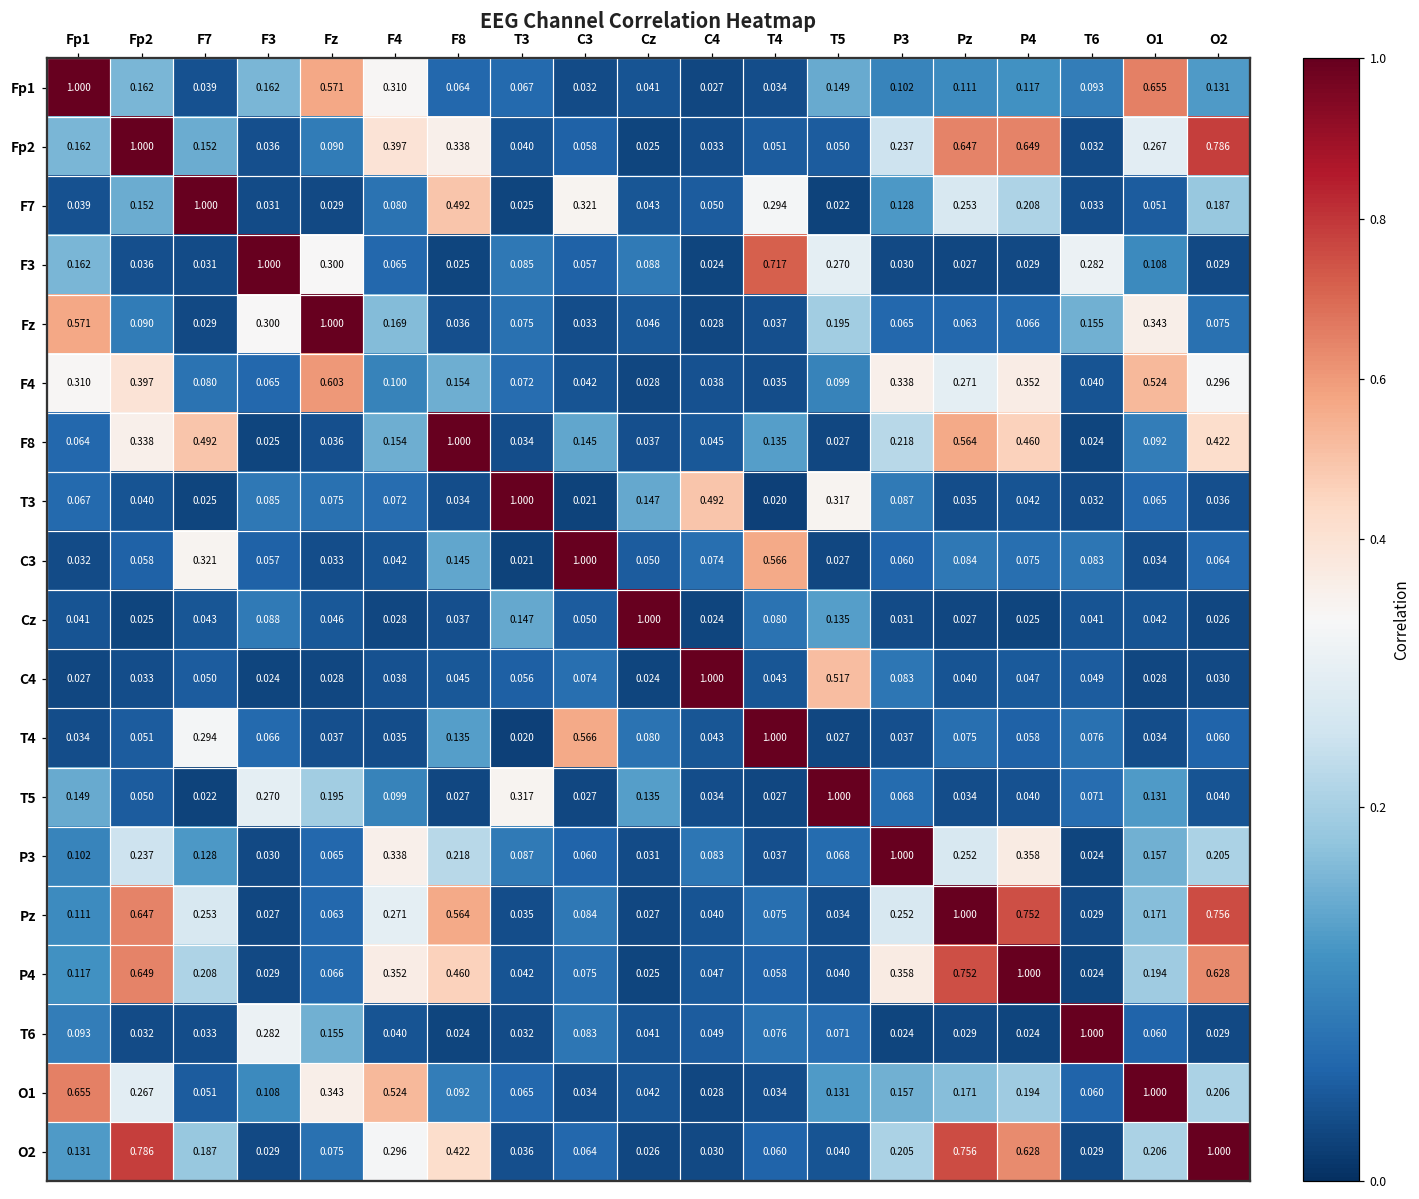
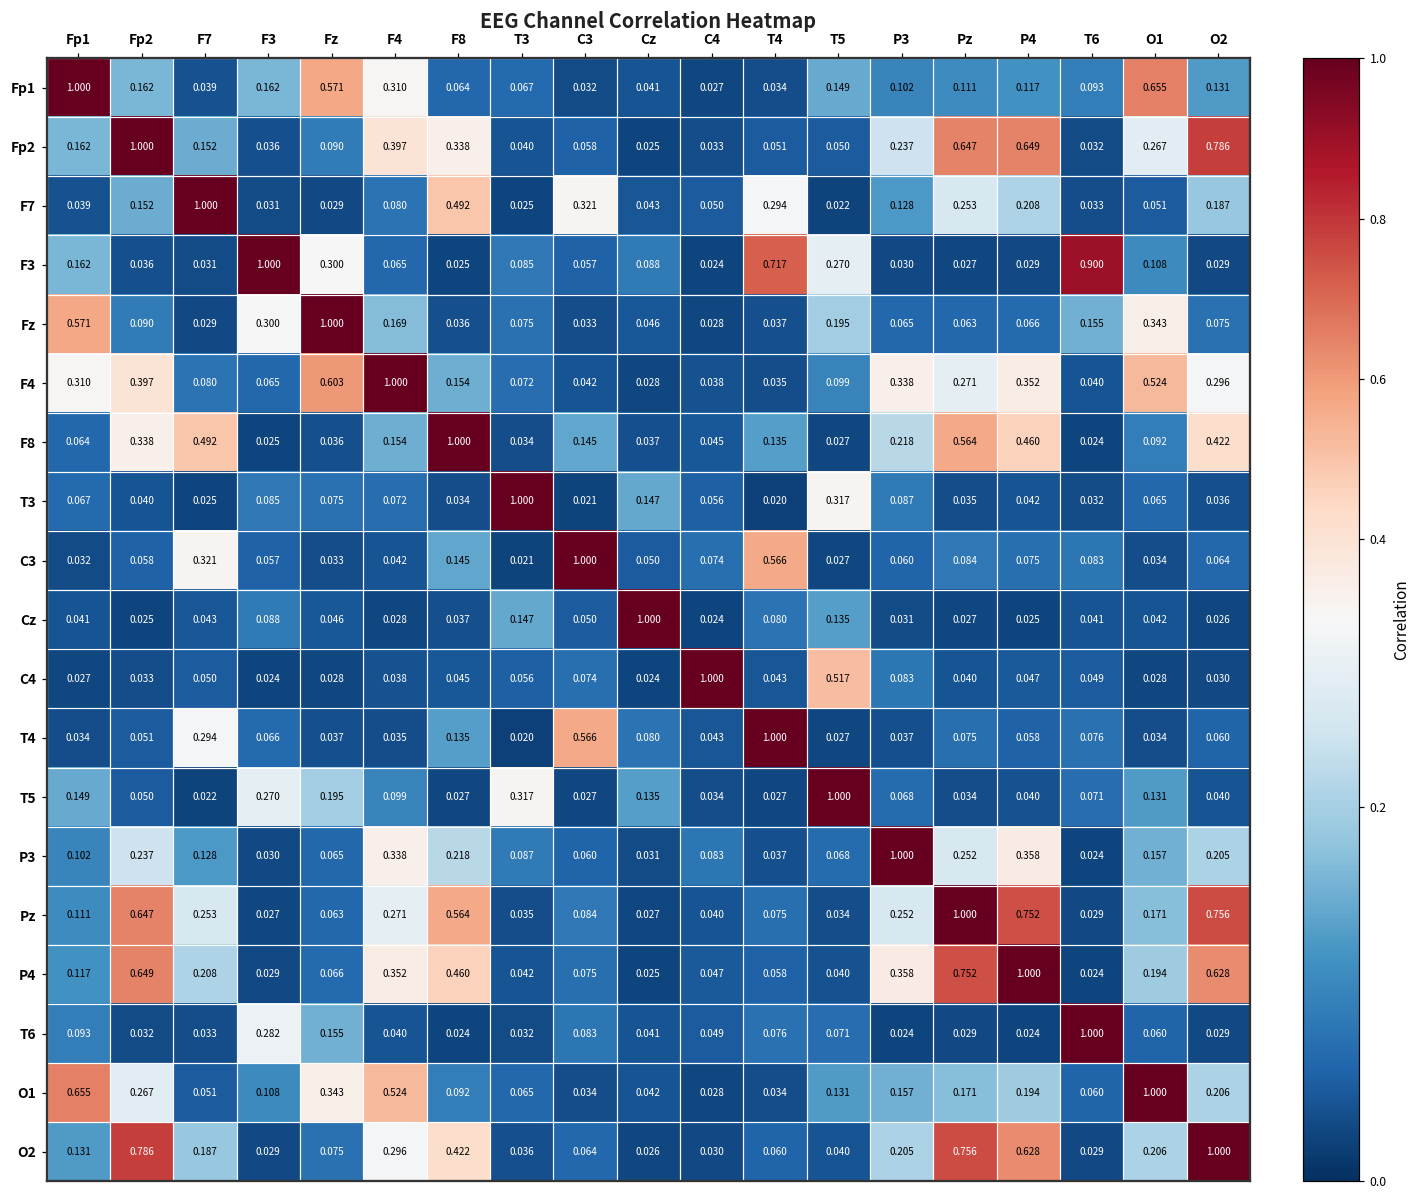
  {
    "F3": {
      "Fp1": 0.162,
      "Fp2": 0.036,
      "F7": 0.031,
      "F3": 1.000,
      "Fz": 0.300,
      "F4": 0.065,
      "F8": 0.025,
      "T3": 0.085,
      "C3": 0.057,
      "Cz": 0.088,
      "C4": 0.024,
      "T4": 0.717,
      "T5": 0.270,
      "P3": 0.030,
      "Pz": 0.027,
      "P4": 0.029,
-     "T6": 0.282,
+     "T6": 0.900,
      "O1": 0.108,
      "O2": 0.029
    },
    "F4": {
      "Fp1": 0.310,
      "Fp2": 0.397,
      "F7": 0.080,
      "F3": 0.065,
      "Fz": 0.603,
-     "F4": 0.100,
+     "F4": 1.000,
      "F8": 0.154,
      "T3": 0.072,
      "C3": 0.042,
      "Cz": 0.028,
      "C4": 0.038,
      "T4": 0.035,
      "T5": 0.099,
      "P3": 0.338,
      "Pz": 0.271,
      "P4": 0.352,
      "T6": 0.040,
      "O1": 0.524,
      "O2": 0.296
    },
    "T3": {
      "Fp1": 0.067,
      "Fp2": 0.040,
      "F7": 0.025,
      "F3": 0.085,
      "Fz": 0.075,
      "F4": 0.072,
      "F8": 0.034,
      "T3": 1.000,
      "C3": 0.021,
      "Cz": 0.147,
-     "C4": 0.492,
+     "C4": 0.056,
      "T4": 0.020,
      "T5": 0.317,
      "P3": 0.087,
      "Pz": 0.035,
      "P4": 0.042,
      "T6": 0.032,
      "O1": 0.065,
      "O2": 0.036
    }
  }
